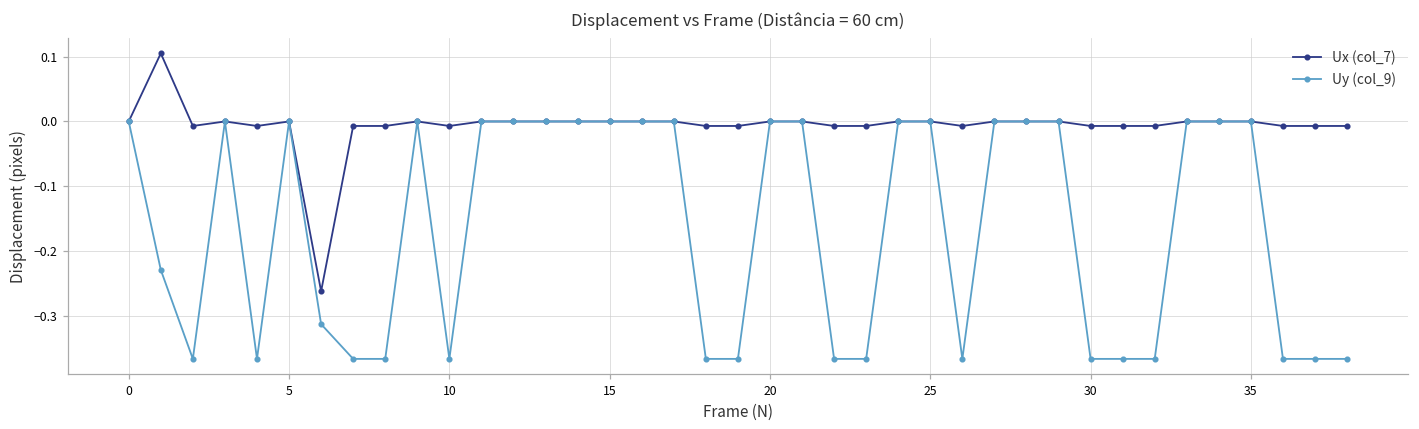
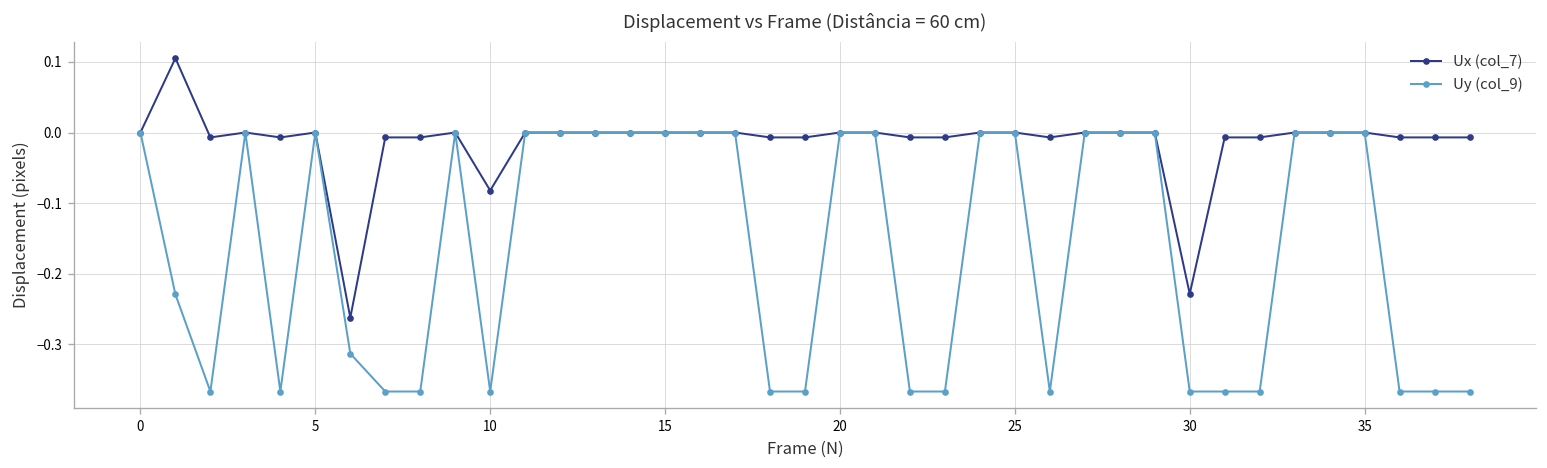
  {
    "Ux (col_7)": {
-     "10": -0.01,
-     "30": -0.01
+     "10": -0.08,
+     "30": -0.23
    },
    "Uy (col_9)": {
      "10": -0.37,
      "30": -0.37
    }
  }
